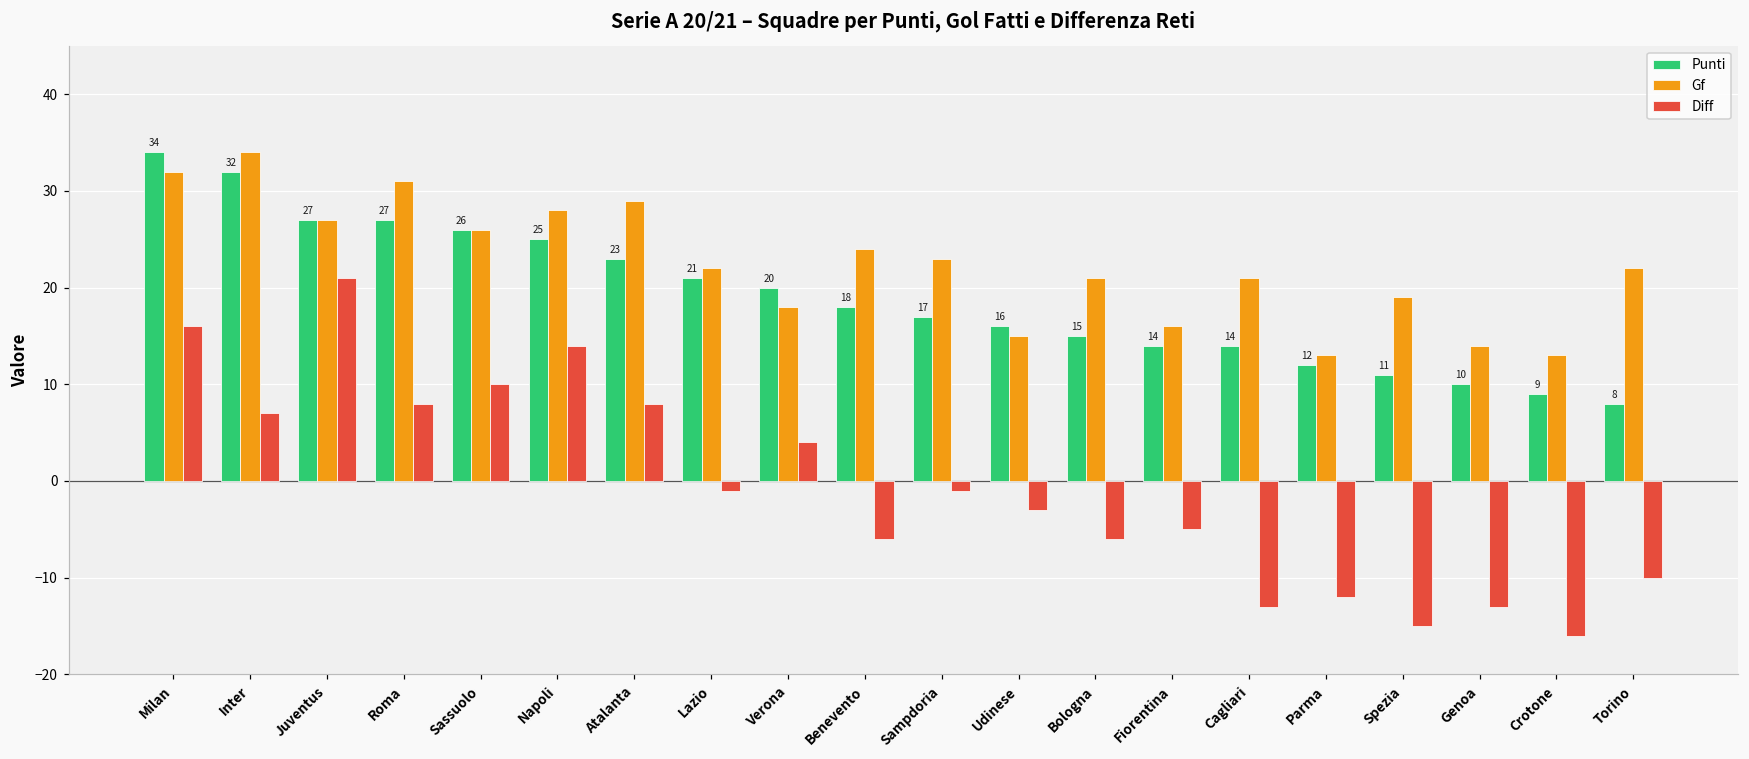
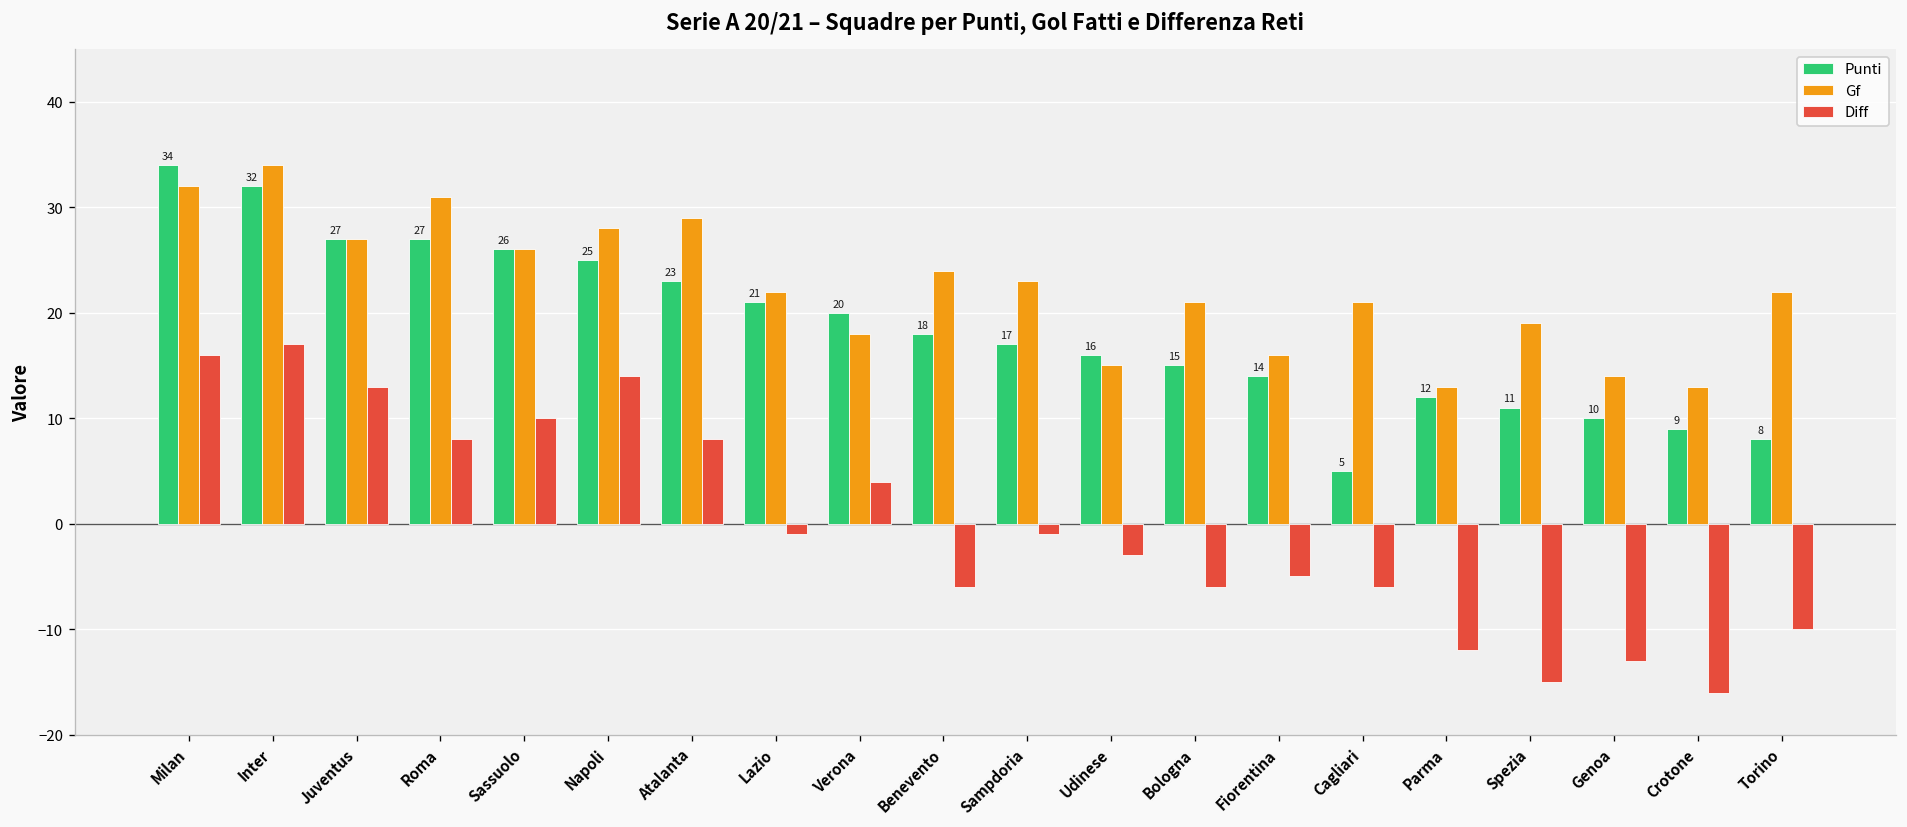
  {
    "Punti": {
      "Milan": 34,
      "Inter": 32,
      "Juventus": 27,
      "Roma": 27,
      "Sassuolo": 26,
      "Napoli": 25,
      "Atalanta": 23,
      "Lazio": 21,
      "Verona": 20,
      "Benevento": 18,
      "Sampdoria": 17,
      "Udinese": 16,
      "Bologna": 15,
      "Fiorentina": 14,
-     "Cagliari": 14,
+     "Cagliari": 5,
      "Parma": 12,
      "Spezia": 11,
      "Genoa": 10,
      "Crotone": 9,
      "Torino": 8
    },
    "Gf": {
      "Milan": 32,
      "Inter": 34,
      "Roma": 31,
      "Napoli": 28,
      "Atalanta": 29,
      "Lazio": 22,
      "Verona": 18,
      "Benevento": 24,
      "Sampdoria": 23,
      "Udinese": 15,
      "Bologna": 21,
      "Fiorentina": 16,
      "Cagliari": 21,
      "Parma": 13,
      "Spezia": 19,
      "Genoa": 14,
      "Crotone": 13,
      "Torino": 22
    },
    "Diff": {
      "Milan": 16,
-     "Inter": 7,
-     "Juventus": 21,
+     "Inter": 17,
+     "Juventus": 13,
      "Roma": 8,
      "Sassuolo": 10,
      "Napoli": 14,
      "Atalanta": 8,
      "Lazio": -1,
      "Verona": 4,
      "Benevento": -6,
      "Sampdoria": -1,
      "Udinese": -3,
      "Bologna": -6,
      "Fiorentina": -5,
-     "Cagliari": -13,
+     "Cagliari": -6,
      "Parma": -12,
      "Spezia": -15,
      "Genoa": -13,
      "Crotone": -16,
      "Torino": -10
    }
  }
